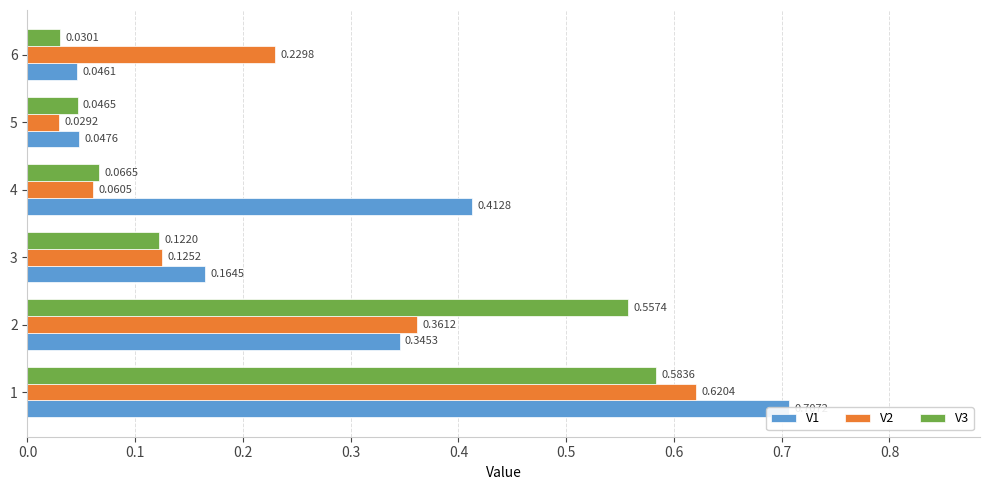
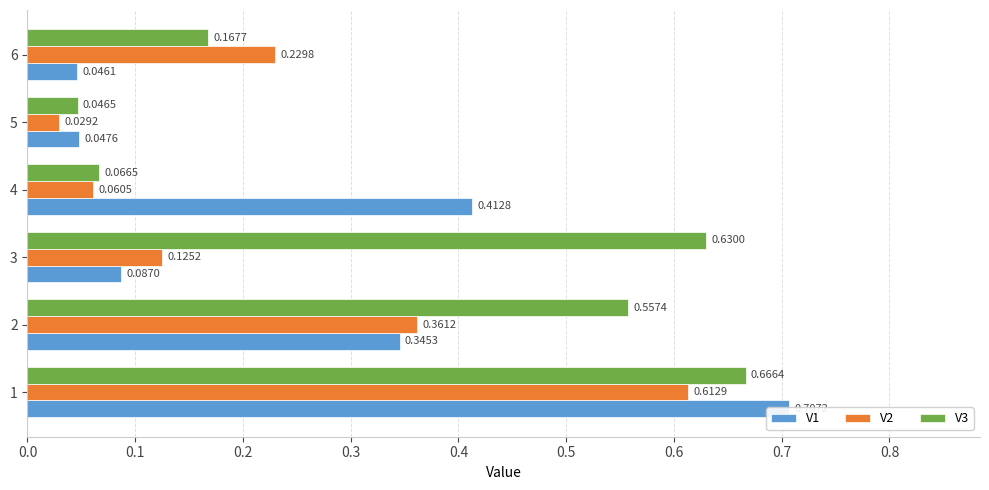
  {
    "V1": {
      "6": 0.0461,
      "5": 0.0476,
      "4": 0.4128,
-     "3": 0.1645,
+     "3": 0.0870,
      "2": 0.3453
    },
    "V2": {
      "6": 0.2298,
      "5": 0.0292,
      "4": 0.0605,
      "3": 0.1252,
      "2": 0.3612,
-     "1": 0.6204
+     "1": 0.6129
    },
    "V3": {
-     "6": 0.0301,
+     "6": 0.1677,
      "5": 0.0465,
      "4": 0.0665,
-     "3": 0.1220,
+     "3": 0.6300,
      "2": 0.5574,
-     "1": 0.5836
+     "1": 0.6664
    }
  }
